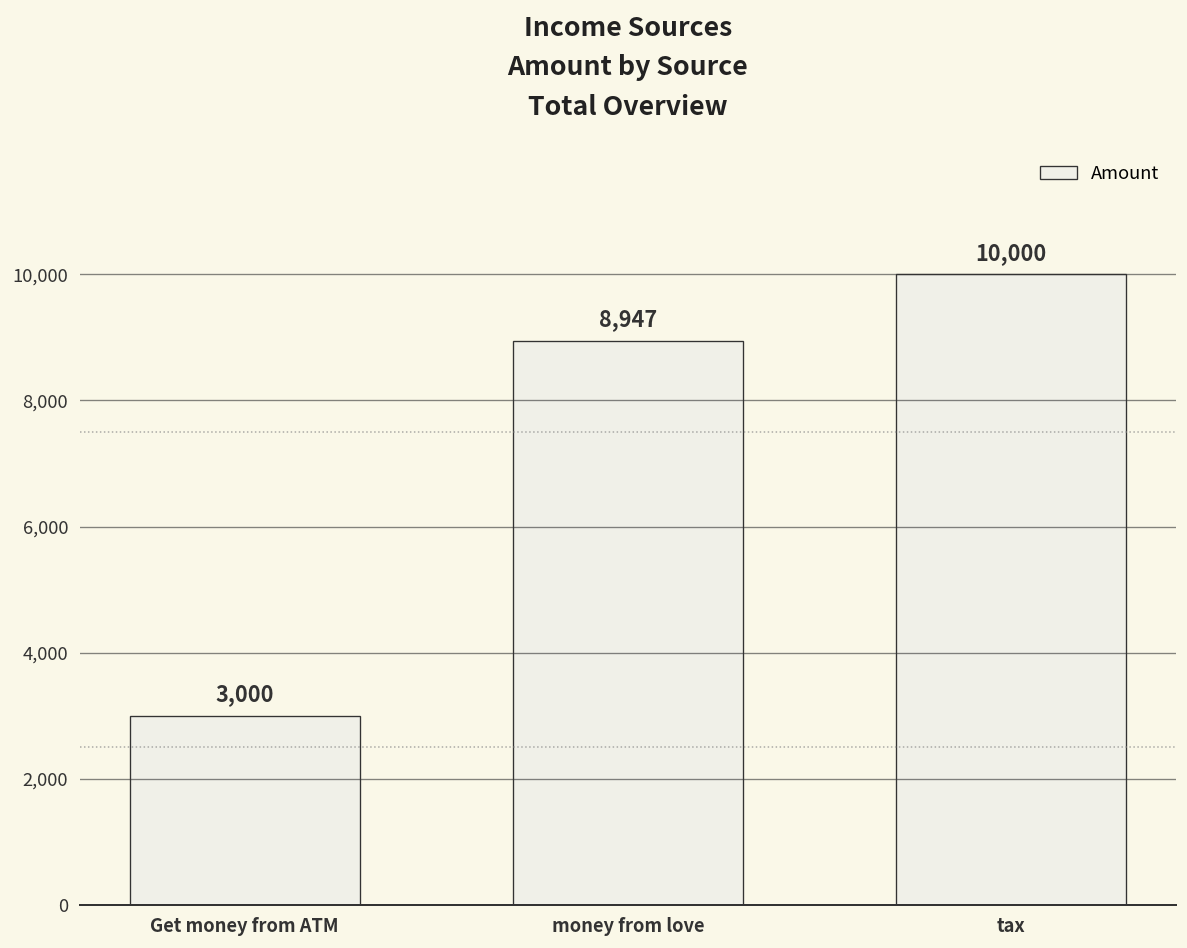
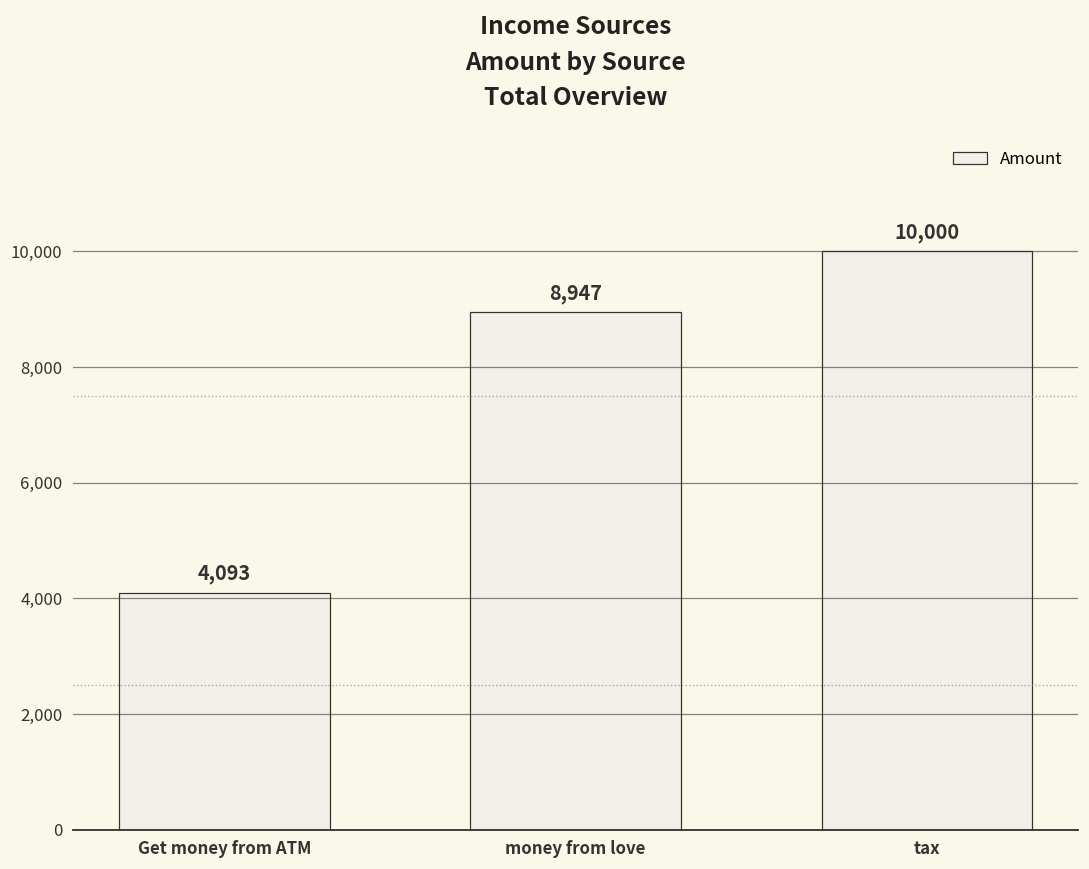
  {
-   "Get money from ATM": "3,000",
+   "Get money from ATM": "4,093",
    "money from love": "8,947",
    "tax": "10,000"
  }
